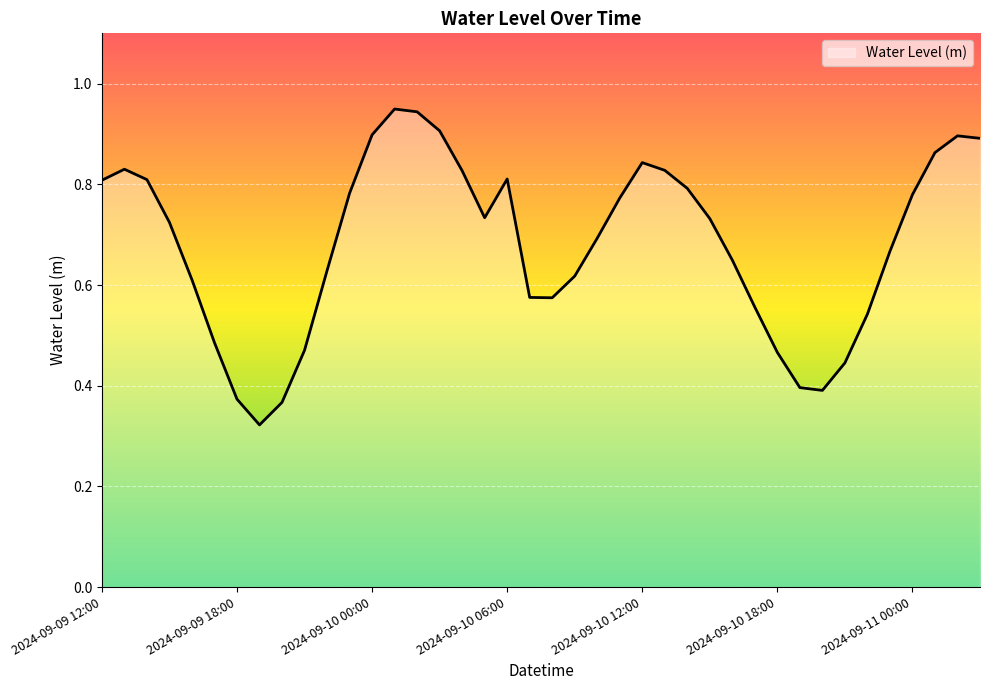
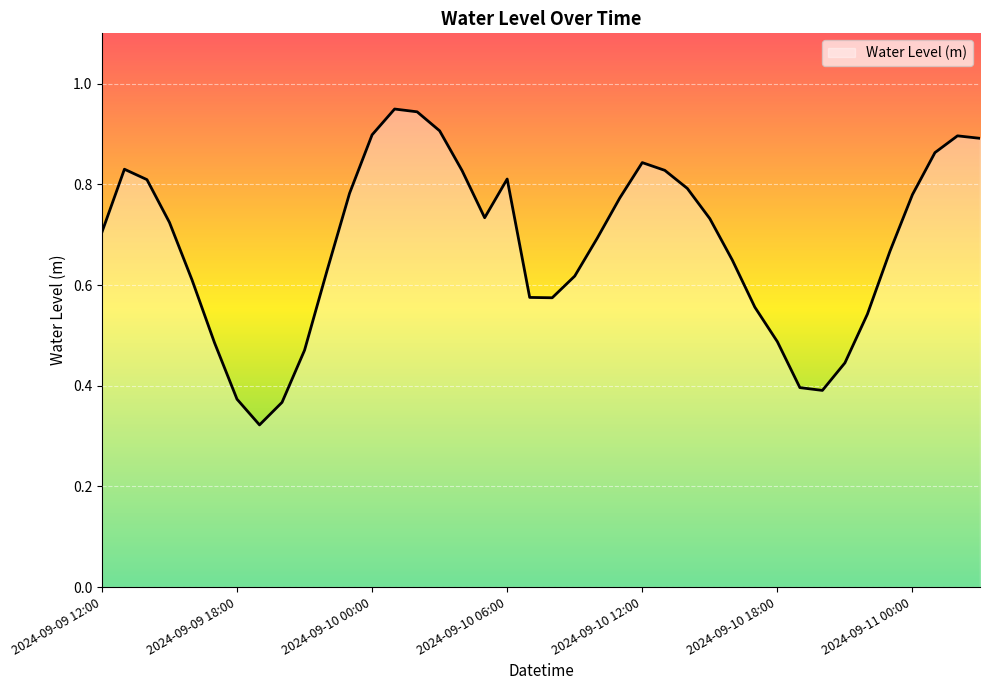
  {
-   "2024-09-09 12:00": 0.81,
+   "2024-09-09 12:00": 0.70,
    "2024-09-09 18:00": 0.37,
    "2024-09-10 00:00": 0.90,
    "2024-09-10 06:00": 0.81,
    "2024-09-10 12:00": 0.84,
-   "2024-09-10 18:00": 0.47,
+   "2024-09-10 18:00": 0.49,
    "2024-09-11 00:00": 0.78
  }
